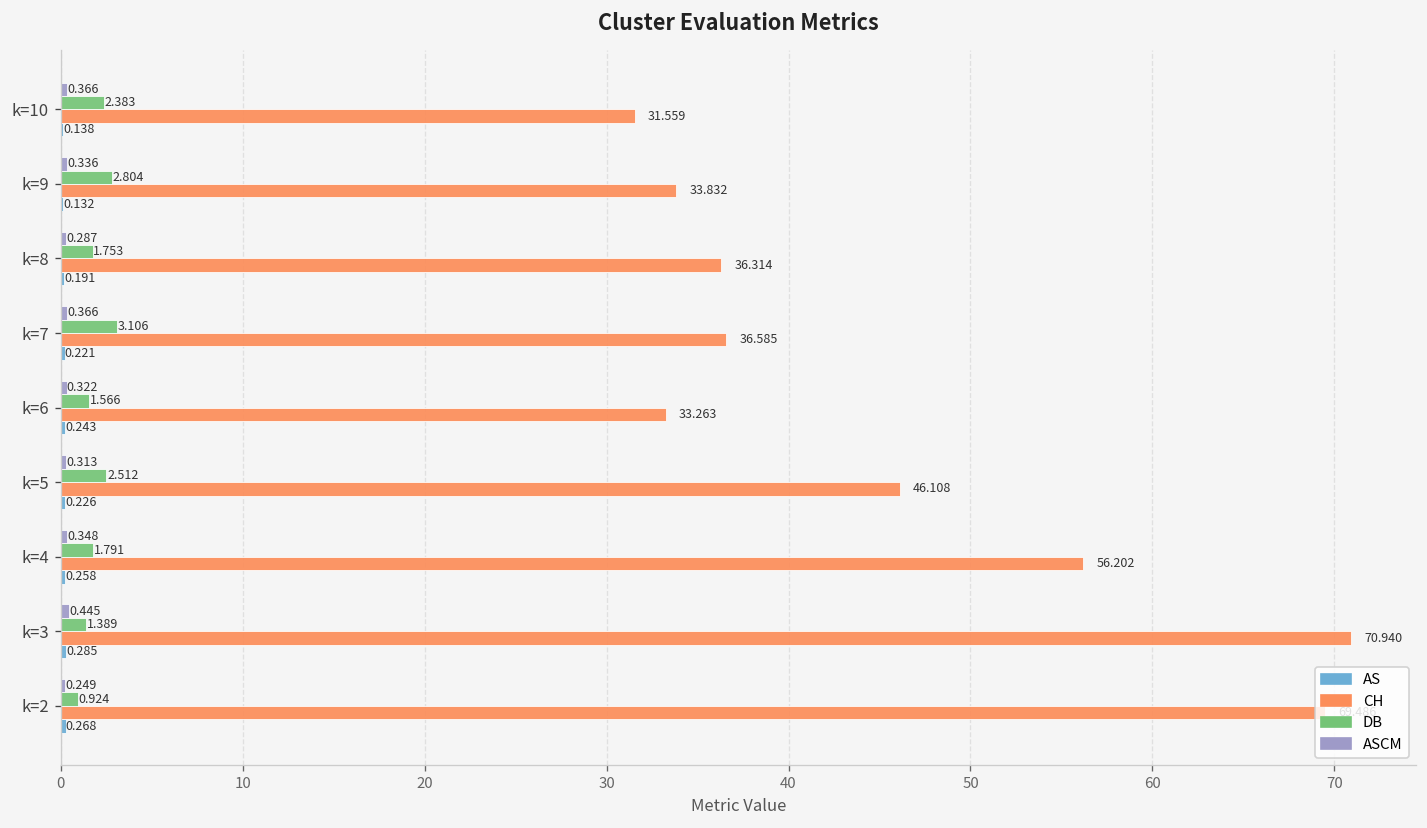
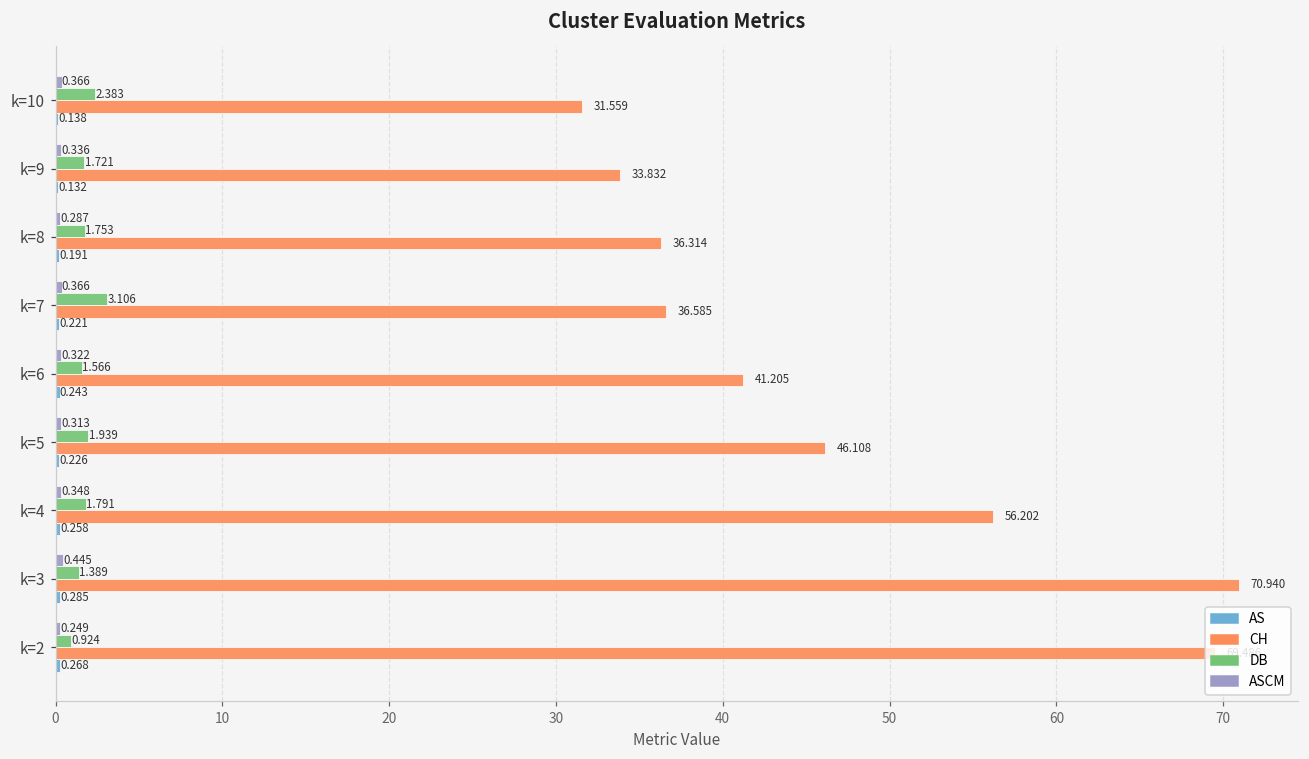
  {
    "CH": {
      "k=10": 31.559,
      "k=9": 33.832,
      "k=8": 36.314,
      "k=7": 36.585,
-     "k=6": 33.263,
+     "k=6": 41.205,
      "k=5": 46.108,
      "k=4": 56.202,
      "k=3": 70.940
    },
    "DB": {
      "k=10": 2.383,
-     "k=9": 2.804,
+     "k=9": 1.721,
      "k=8": 1.753,
      "k=7": 3.106,
      "k=6": 1.566,
-     "k=5": 2.512,
+     "k=5": 1.939,
      "k=4": 1.791,
      "k=3": 1.389,
      "k=2": 0.924
    }
  }
